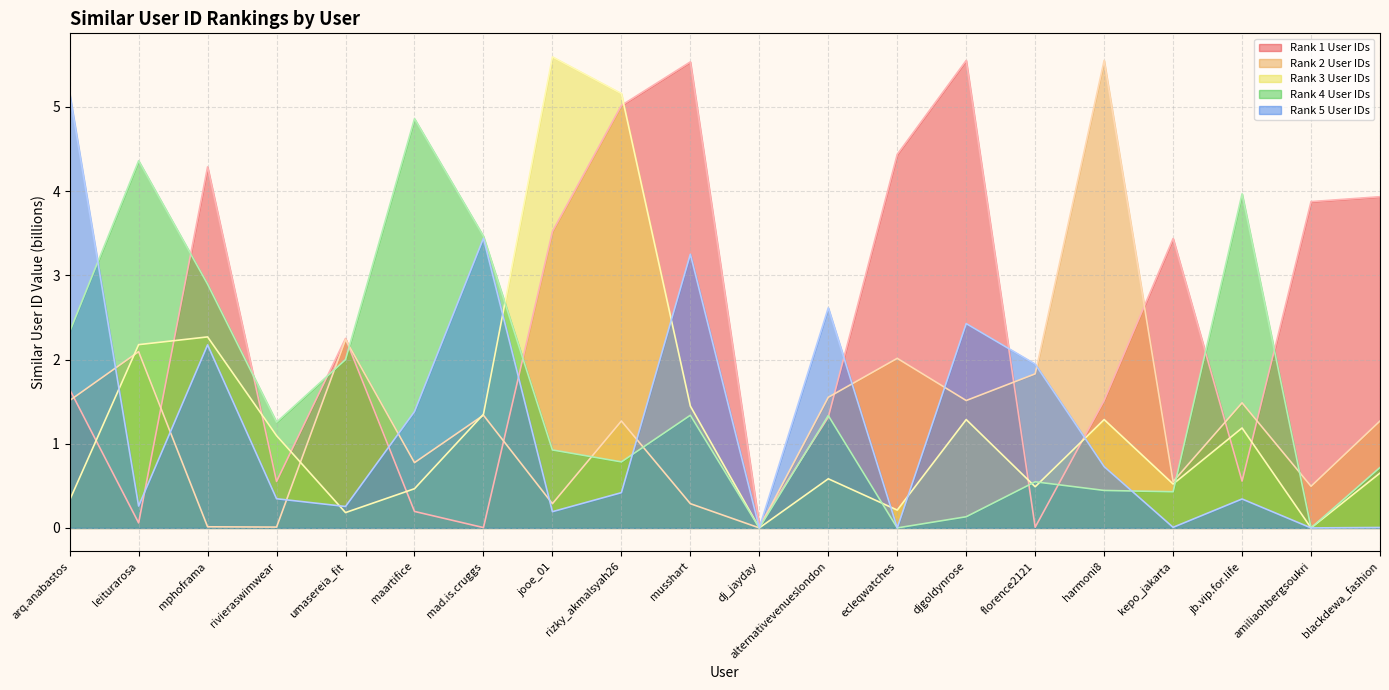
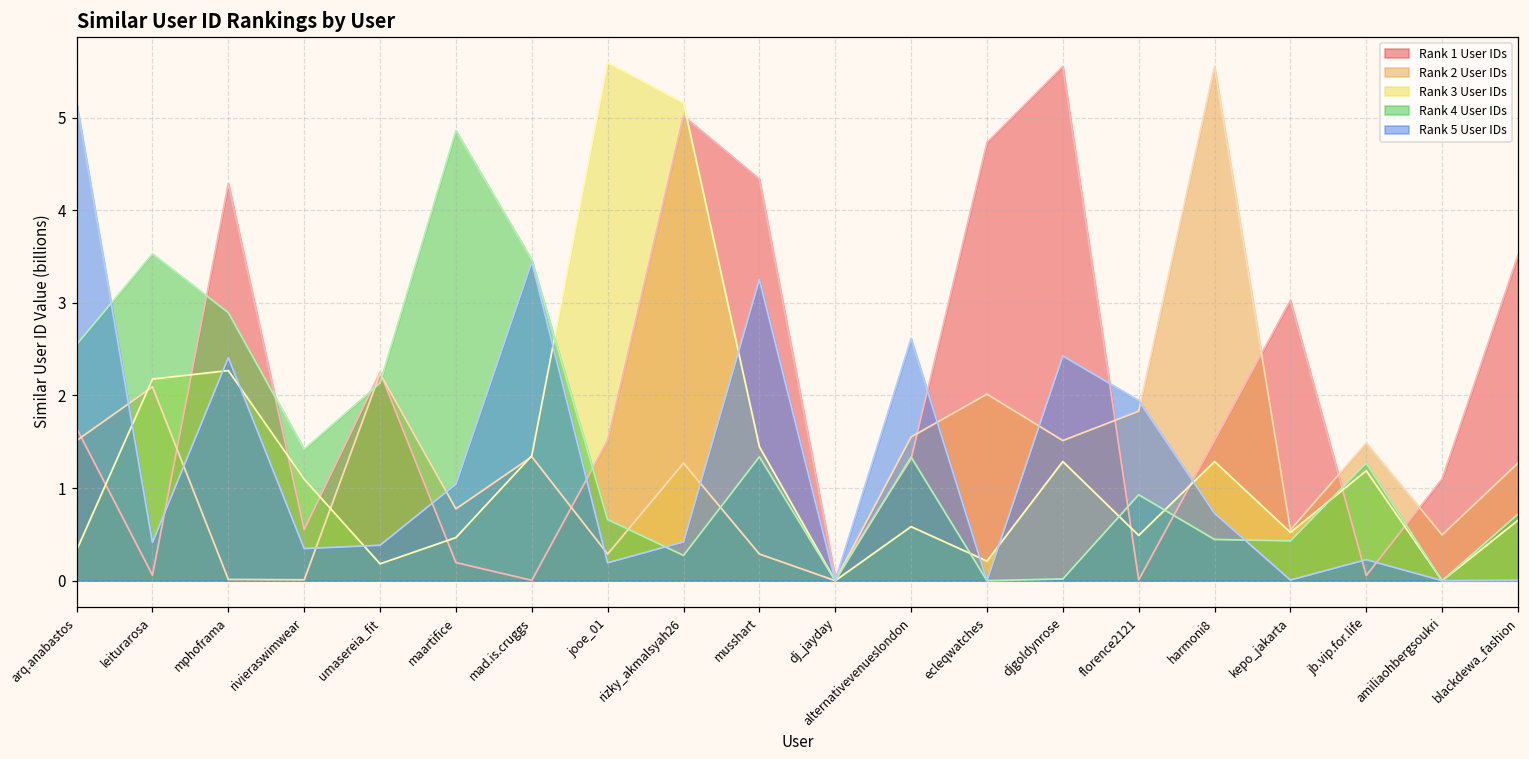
  {
    "Rank 1 User IDs": {
      "arq.anabastos": 1.6,
      "leiturarosa": 0.1,
      "mphoframa": 4.3,
      "rivieraswimwear": 0.6,
      "maartifice": 0.2,
      "mad.is.cruggs": 0.0,
-     "jooe_01": 3.5,
+     "jooe_01": 1.5,
      "rizky_akmalsyah26": 5.0,
-     "musshart": 5.5,
+     "musshart": 4.3,
      "dj_jayday": 0.0,
-     "ecleqwatches": 4.4,
+     "ecleqwatches": 4.7,
      "djgoldynrose": 5.6,
      "florence2121": 0.0,
      "harmoni8": 1.5,
-     "kepo_jakarta": 3.4,
-     "jb.vip.for.life": 0.6,
-     "amiliaohbergsoukri": 3.9,
-     "blackdewa_fashion": 3.9
+     "kepo_jakarta": 3.0,
+     "jb.vip.for.life": 0.1,
+     "amiliaohbergsoukri": 1.1,
+     "blackdewa_fashion": 3.5
    },
    "Rank 4 User IDs": {
-     "arq.anabastos": 2.3,
-     "leiturarosa": 4.4,
+     "arq.anabastos": 2.5,
+     "leiturarosa": 3.5,
      "mphoframa": 2.9,
-     "rivieraswimwear": 1.3,
-     "umasereia_fit": 2.0,
+     "rivieraswimwear": 1.4,
+     "umasereia_fit": 2.1,
      "maartifice": 4.9,
-     "jooe_01": 0.9,
-     "rizky_akmalsyah26": 0.8,
+     "jooe_01": 0.7,
+     "rizky_akmalsyah26": 0.3,
      "musshart": 1.3,
-     "djgoldynrose": 0.1,
-     "florence2121": 0.5,
+     "djgoldynrose": 0.0,
+     "florence2121": 0.9,
      "harmoni8": 0.4,
      "kepo_jakarta": 0.4,
-     "jb.vip.for.life": 4.0,
+     "jb.vip.for.life": 1.3,
      "blackdewa_fashion": 0.7
    },
    "Rank 5 User IDs": {
      "arq.anabastos": 5.2,
-     "leiturarosa": 0.3,
-     "mphoframa": 2.2,
+     "leiturarosa": 0.4,
+     "mphoframa": 2.4,
      "rivieraswimwear": 0.3,
-     "umasereia_fit": 0.3,
-     "maartifice": 1.4,
+     "umasereia_fit": 0.4,
+     "maartifice": 1.0,
      "jooe_01": 0.2,
      "rizky_akmalsyah26": 0.4,
      "musshart": 3.3,
      "alternativevenueslondon": 2.6,
      "djgoldynrose": 2.4,
      "florence2121": 1.9,
      "harmoni8": 0.7,
      "kepo_jakarta": 0.0,
-     "jb.vip.for.life": 0.3,
+     "jb.vip.for.life": 0.2,
      "blackdewa_fashion": 0.0
    }
  }
